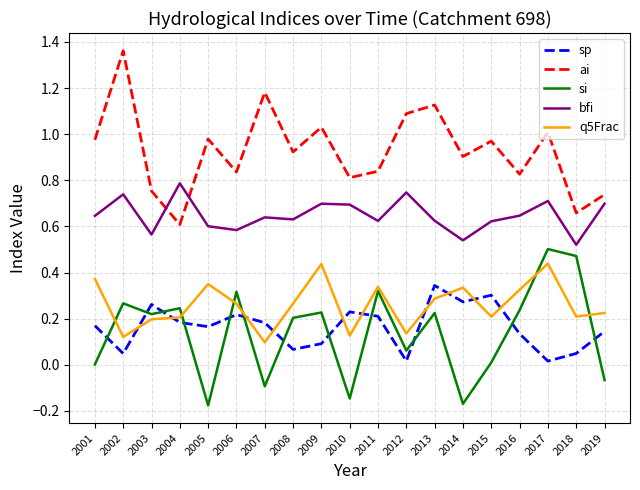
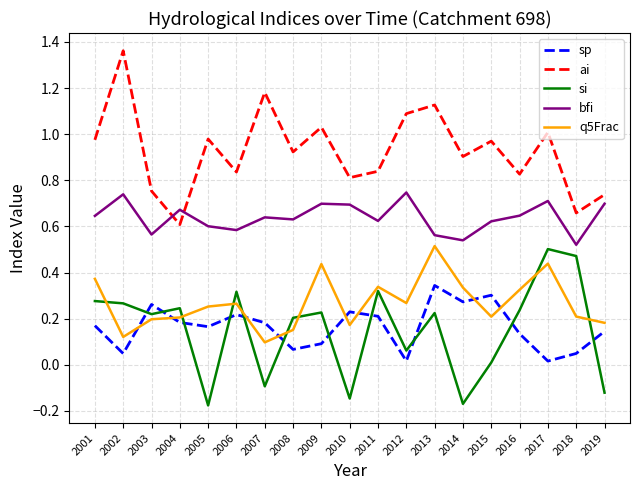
  {
    "sp": {
      "2001": 0.17,
      "2002": 0.05,
      "2003": 0.26,
      "2004": 0.18,
      "2005": 0.17,
      "2006": 0.22,
      "2007": 0.18,
      "2008": 0.07,
      "2009": 0.09,
      "2010": 0.23,
      "2011": 0.21,
      "2012": 0.02,
      "2013": 0.34,
      "2014": 0.27,
      "2015": 0.30,
      "2016": 0.13,
      "2017": 0.02,
      "2018": 0.05,
      "2019": 0.14
    },
    "ai": {
      "2001": 0.98,
      "2002": 1.36,
      "2003": 0.75,
      "2004": 0.61,
      "2005": 0.98,
      "2006": 0.84,
      "2007": 1.18,
      "2008": 0.92,
      "2009": 1.03,
      "2010": 0.81,
      "2011": 0.84,
      "2012": 1.09,
      "2013": 1.13,
      "2014": 0.90,
      "2015": 0.97,
      "2016": 0.83,
      "2018": 0.66,
      "2019": 0.74
    },
    "si": {
-     "2001": 0.00,
+     "2001": 0.28,
      "2002": 0.27,
      "2003": 0.22,
      "2004": 0.25,
      "2005": -0.18,
      "2006": 0.32,
      "2007": -0.09,
      "2008": 0.20,
      "2009": 0.23,
      "2010": -0.15,
      "2011": 0.32,
      "2012": 0.06,
      "2013": 0.22,
      "2014": -0.17,
      "2015": 0.01,
      "2016": 0.24,
      "2017": 0.50,
      "2018": 0.47,
-     "2019": -0.07
+     "2019": -0.12
    },
    "bfi": {
      "2001": 0.65,
      "2002": 0.74,
      "2003": 0.56,
-     "2004": 0.79,
+     "2004": 0.67,
      "2005": 0.60,
      "2006": 0.58,
      "2007": 0.64,
      "2008": 0.63,
      "2009": 0.70,
      "2010": 0.69,
      "2011": 0.62,
      "2012": 0.75,
-     "2013": 0.62,
+     "2013": 0.56,
      "2014": 0.54,
      "2015": 0.62,
      "2016": 0.65,
      "2017": 0.71,
      "2018": 0.52,
      "2019": 0.70
    },
    "q5Frac": {
      "2001": 0.37,
      "2002": 0.12,
      "2003": 0.20,
      "2004": 0.21,
-     "2005": 0.35,
+     "2005": 0.25,
      "2006": 0.27,
      "2007": 0.10,
-     "2008": 0.27,
+     "2008": 0.15,
      "2009": 0.44,
-     "2010": 0.13,
+     "2010": 0.17,
      "2011": 0.34,
-     "2012": 0.14,
-     "2013": 0.29,
+     "2012": 0.27,
+     "2013": 0.51,
      "2014": 0.33,
      "2015": 0.21,
      "2016": 0.33,
      "2017": 0.44,
      "2018": 0.21,
-     "2019": 0.22
+     "2019": 0.18
    }
  }
